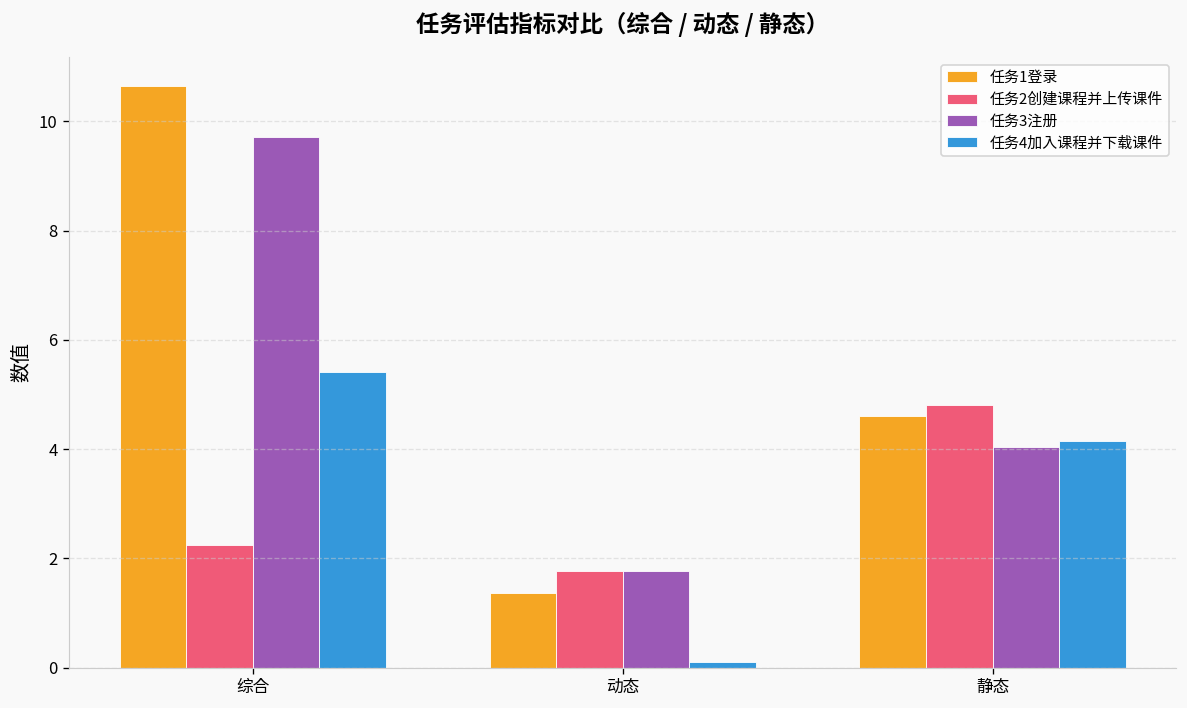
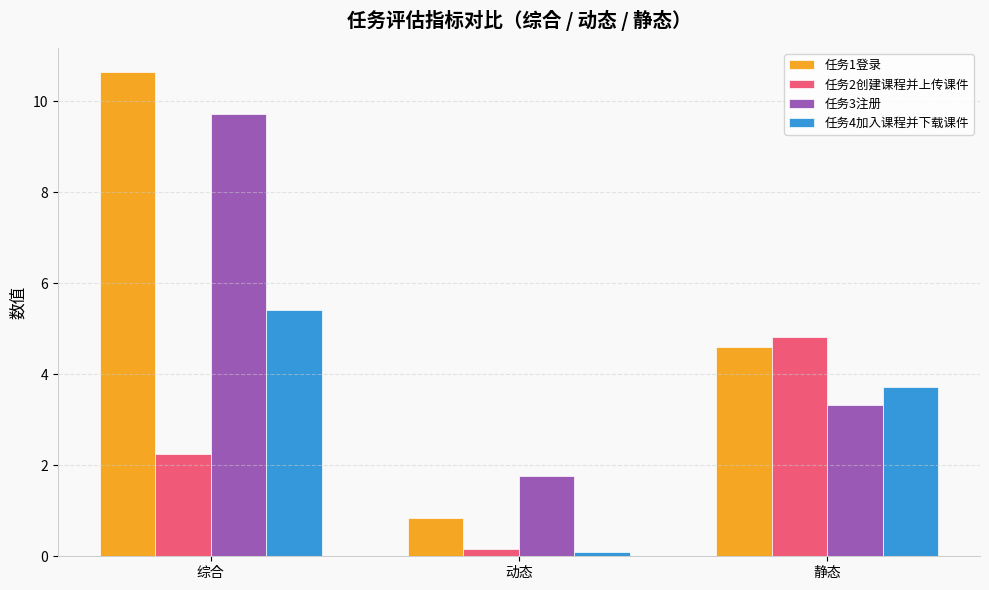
  {
    "任务1登录": {
      "综合": 10.6,
-     "动态": 1.4,
+     "动态": 0.8,
      "静态": 4.6
    },
    "任务2创建课程并上传课件": {
      "综合": 2.2,
-     "动态": 1.8,
+     "动态": 0.2,
      "静态": 4.8
    },
    "任务3注册": {
      "综合": 9.7,
      "动态": 1.8,
-     "静态": 4.0
+     "静态": 3.3
    },
    "任务4加入课程并下载课件": {
      "综合": 5.4,
      "动态": 0.1,
-     "静态": 4.2
+     "静态": 3.7
    }
  }
